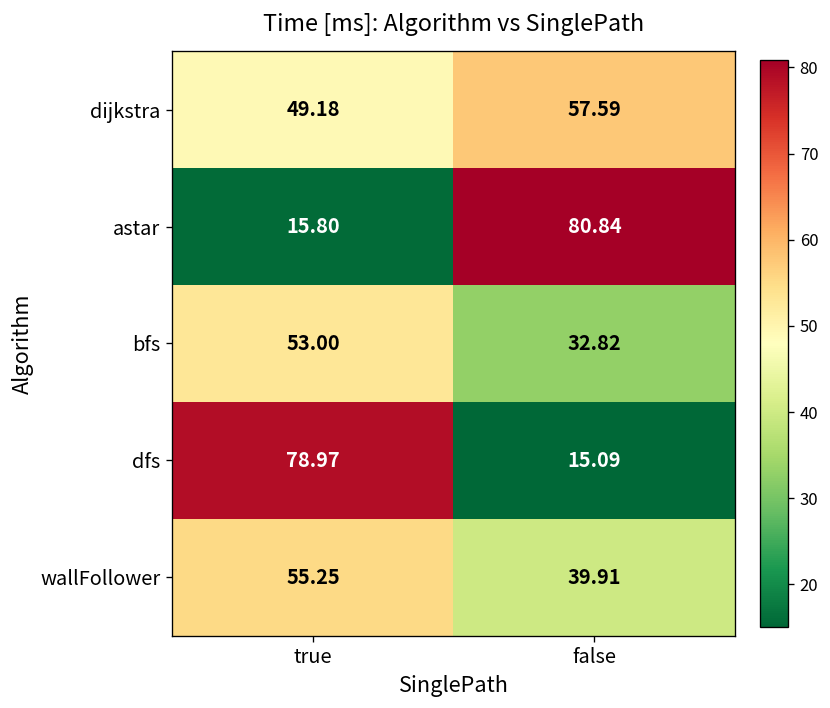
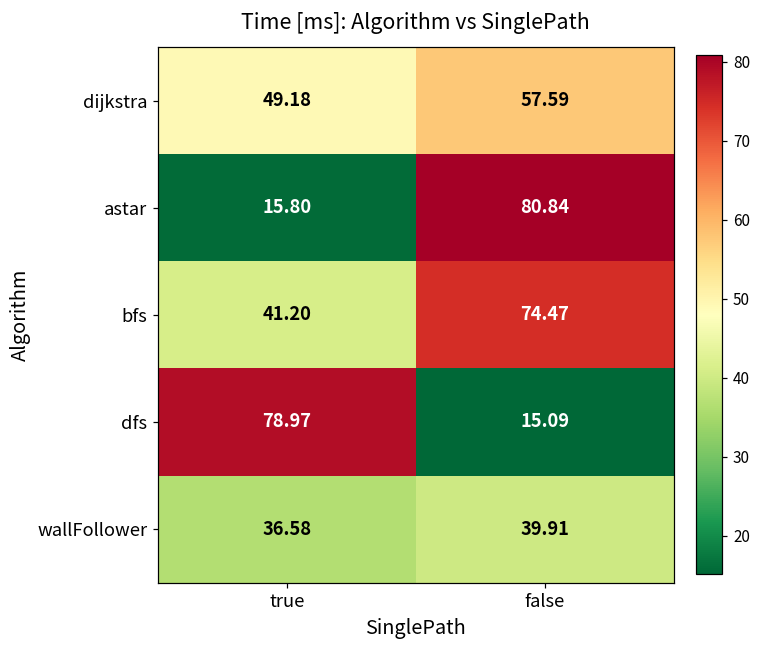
  {
    "dijkstra": {
      "true": 49.18,
      "false": 57.59
    },
    "astar": {
      "true": 15.80,
      "false": 80.84
    },
    "bfs": {
-     "true": 53.00,
-     "false": 32.82
+     "true": 41.20,
+     "false": 74.47
    },
    "dfs": {
      "true": 78.97,
      "false": 15.09
    },
    "wallFollower": {
-     "true": 55.25,
+     "true": 36.58,
      "false": 39.91
    }
  }
